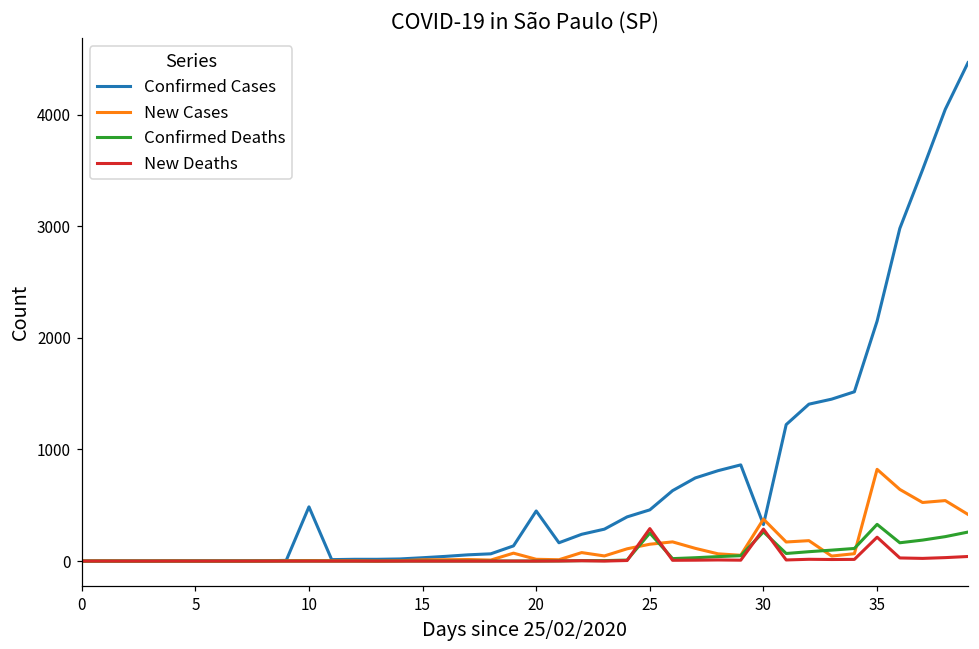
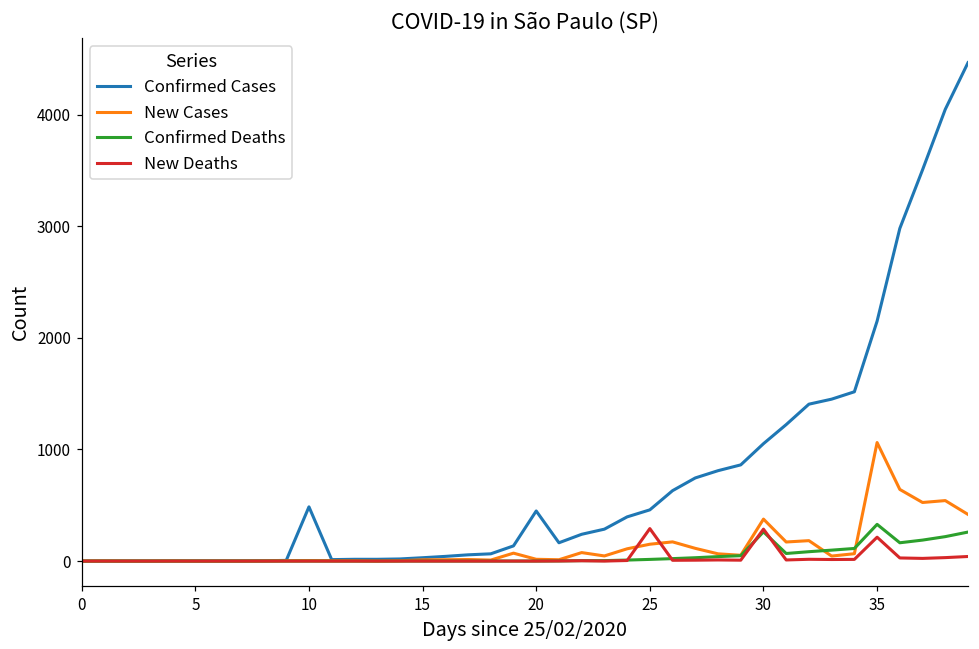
  {
    "Confirmed Cases": {
      "10": 490,
      "20": 450,
      "25": 460,
-     "30": 330,
+     "30": 1050,
      "35": 2150
    },
    "New Cases": {
      "25": 150,
      "30": 380,
-     "35": 820
+     "35": 1060
    },
    "Confirmed Deaths": {
-     "25": 250,
+     "25": 20,
      "35": 330
    },
    "New Deaths": {
      "25": 290,
      "35": 210
    }
  }
